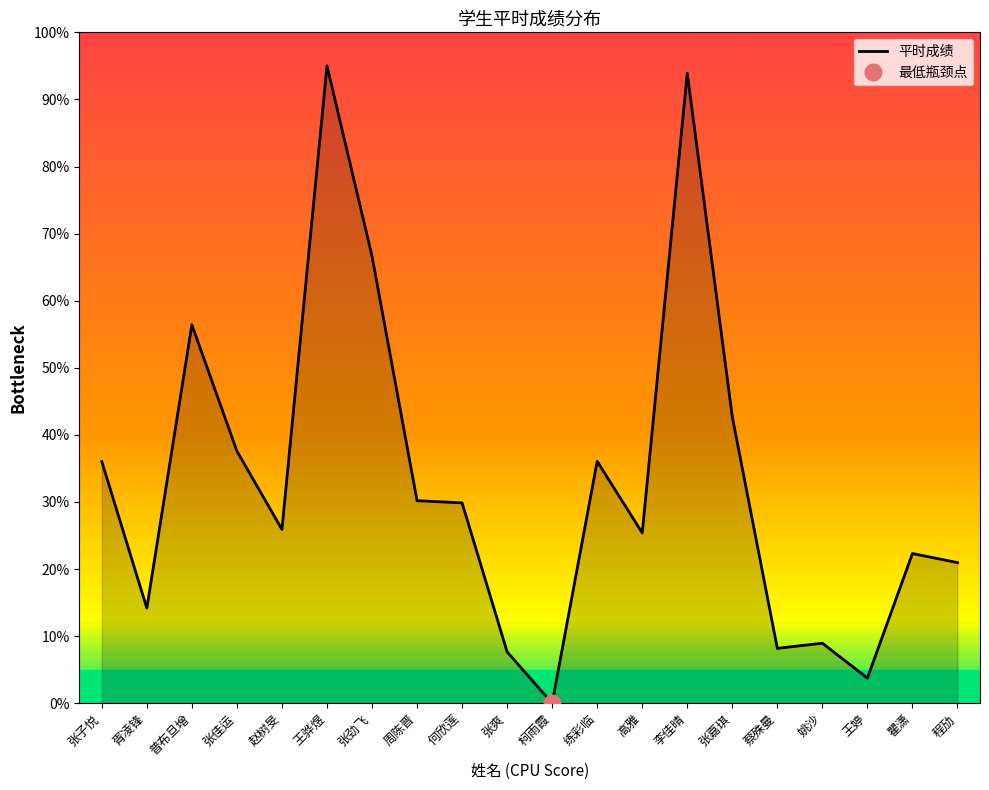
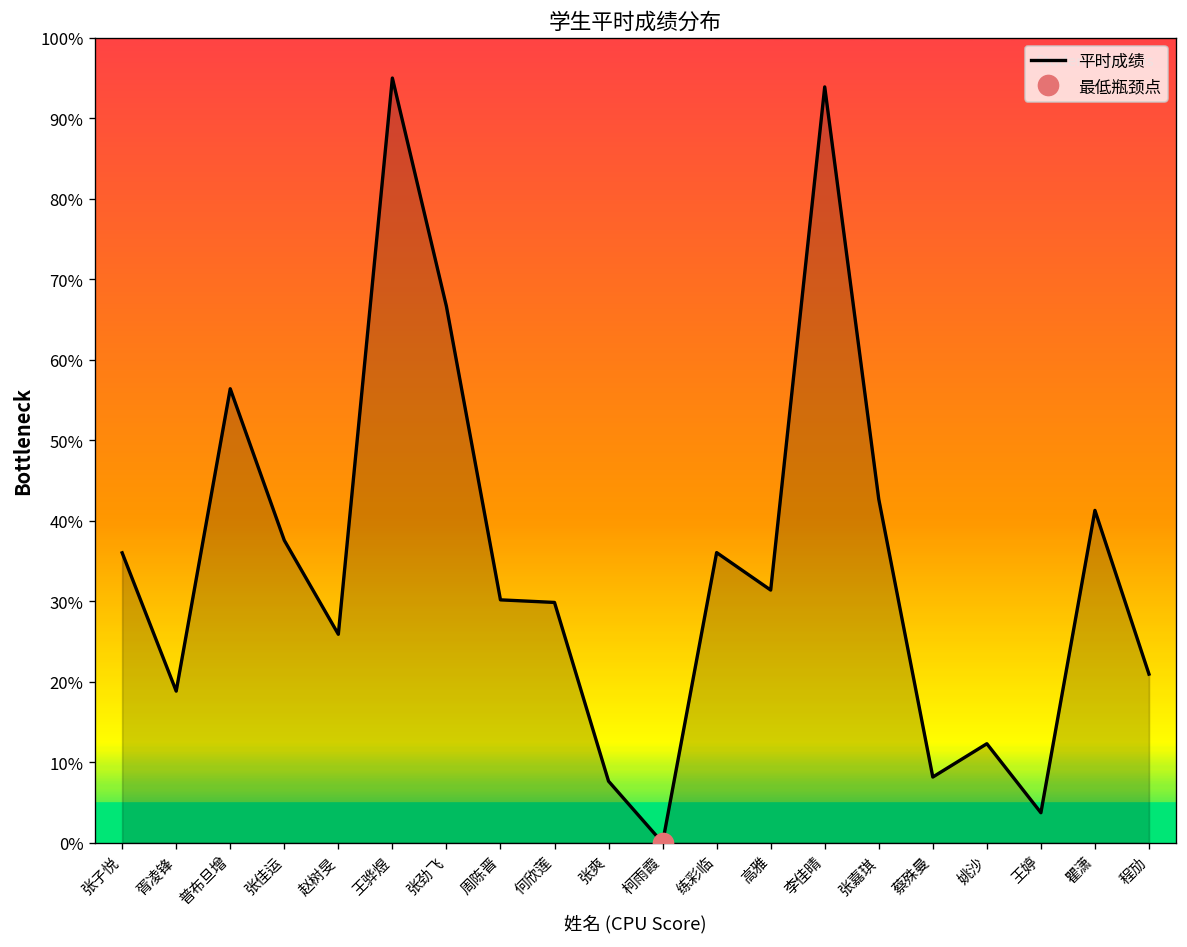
  {
    "平时成绩": {
      "张子悦": "36%",
-     "胥凌锋": "14%",
+     "胥凌锋": "19%",
      "普布旦增": "56%",
      "张佳运": "38%",
      "赵树旻": "26%",
      "王骅煜": "95%",
      "张劲飞": "67%",
      "周陈晋": "30%",
      "何欣莲": "30%",
      "张爽": "8%",
      "练彩临": "36%",
-     "高雅": "25%",
+     "高雅": "31%",
      "李佳晴": "94%",
      "张嘉琪": "43%",
      "蔡殊曼": "8%",
-     "姚沙": "9%",
-     "瞿潇": "22%",
+     "姚沙": "12%",
+     "瞿潇": "41%",
      "程劢": "21%"
    }
  }
